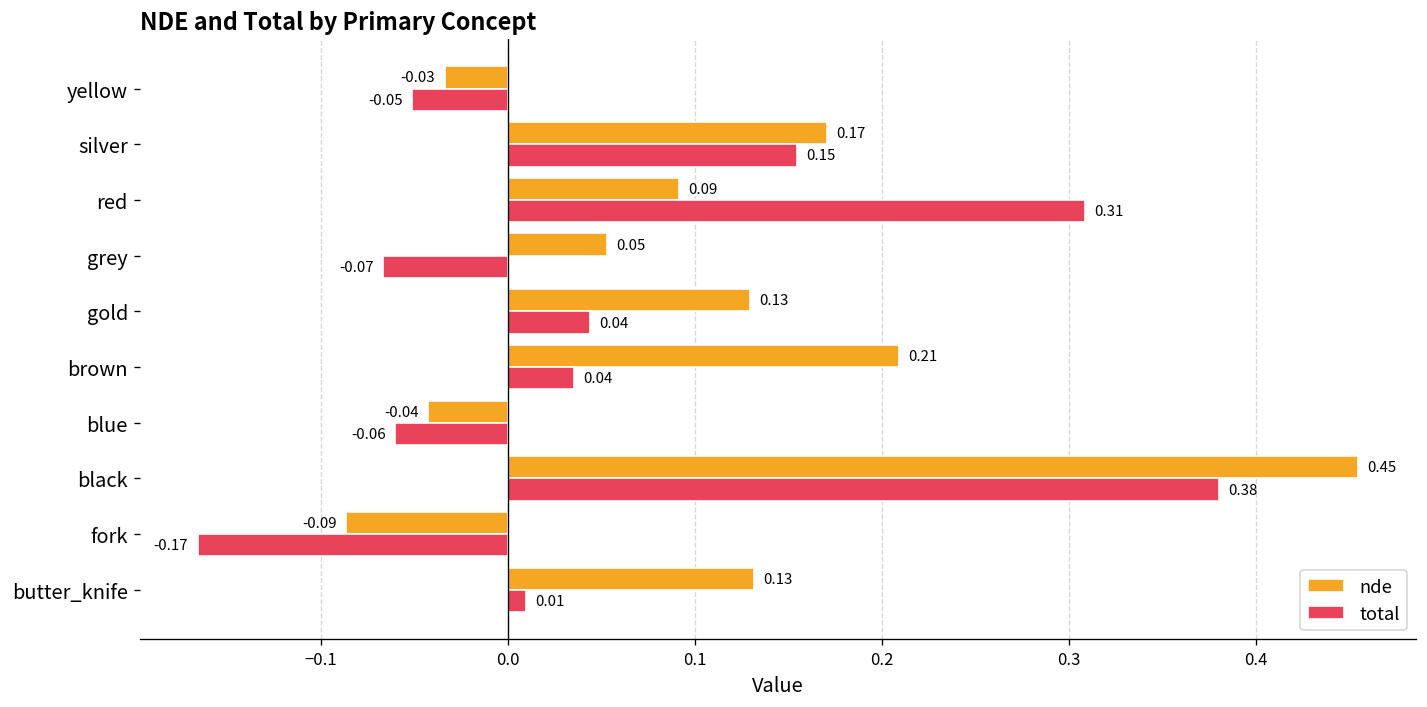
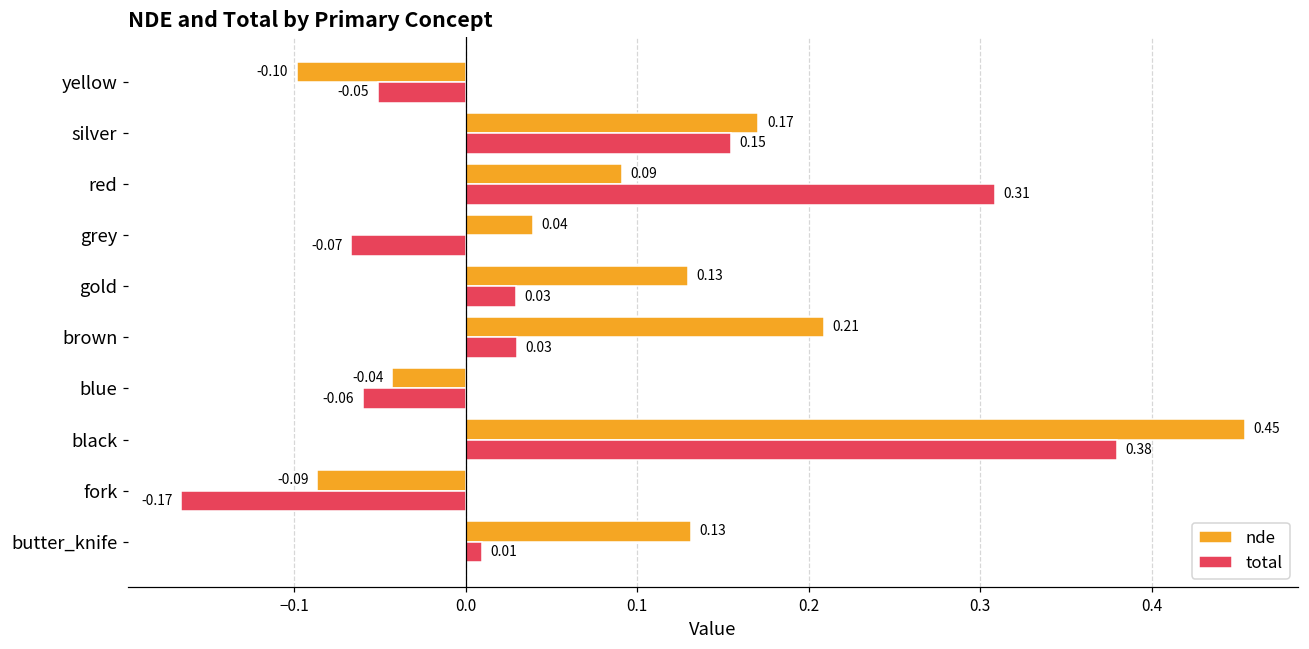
  {
    "nde": {
-     "yellow": -0.03,
+     "yellow": -0.10,
      "silver": 0.17,
      "red": 0.09,
-     "grey": 0.05,
+     "grey": 0.04,
      "gold": 0.13,
      "brown": 0.21,
      "blue": -0.04,
      "black": 0.45,
      "fork": -0.09,
      "butter_knife": 0.13
    },
    "total": {
      "yellow": -0.05,
      "silver": 0.15,
      "red": 0.31,
      "grey": -0.07,
-     "gold": 0.04,
-     "brown": 0.04,
+     "gold": 0.03,
+     "brown": 0.03,
      "blue": -0.06,
      "black": 0.38,
      "fork": -0.17,
      "butter_knife": 0.01
    }
  }
